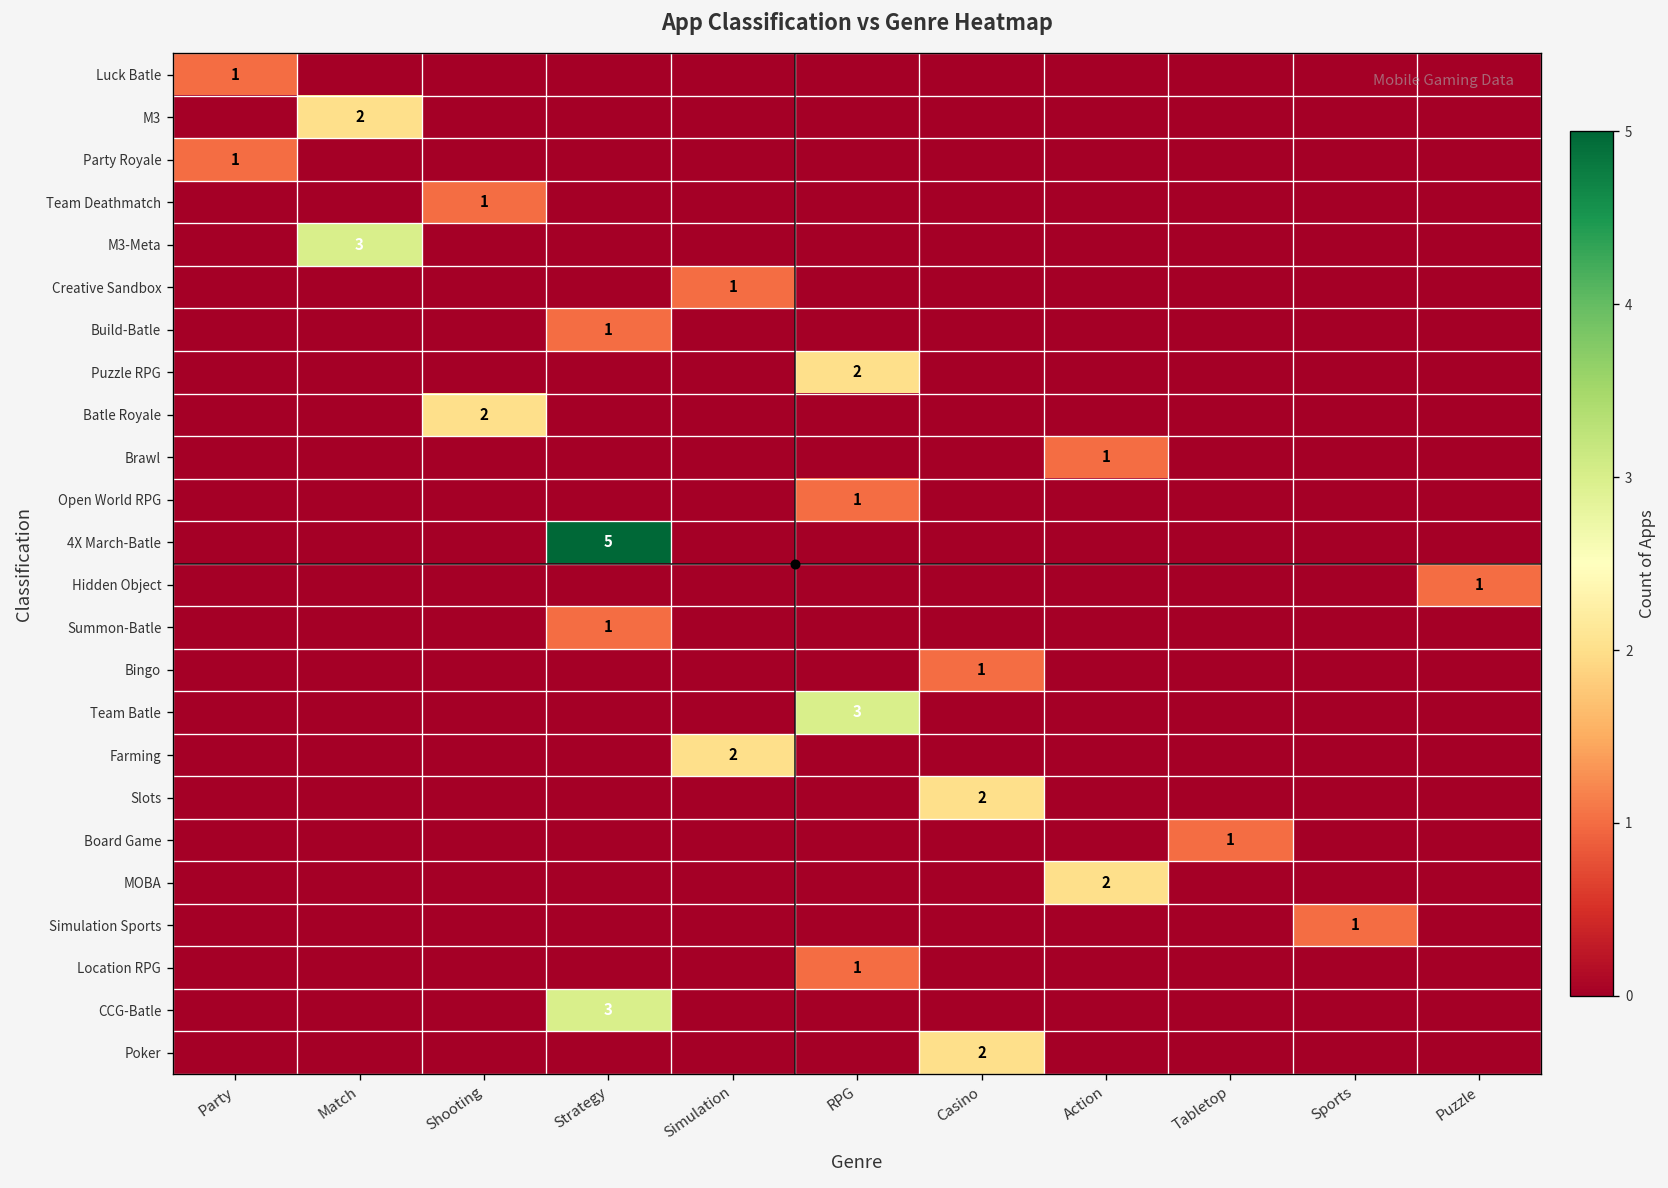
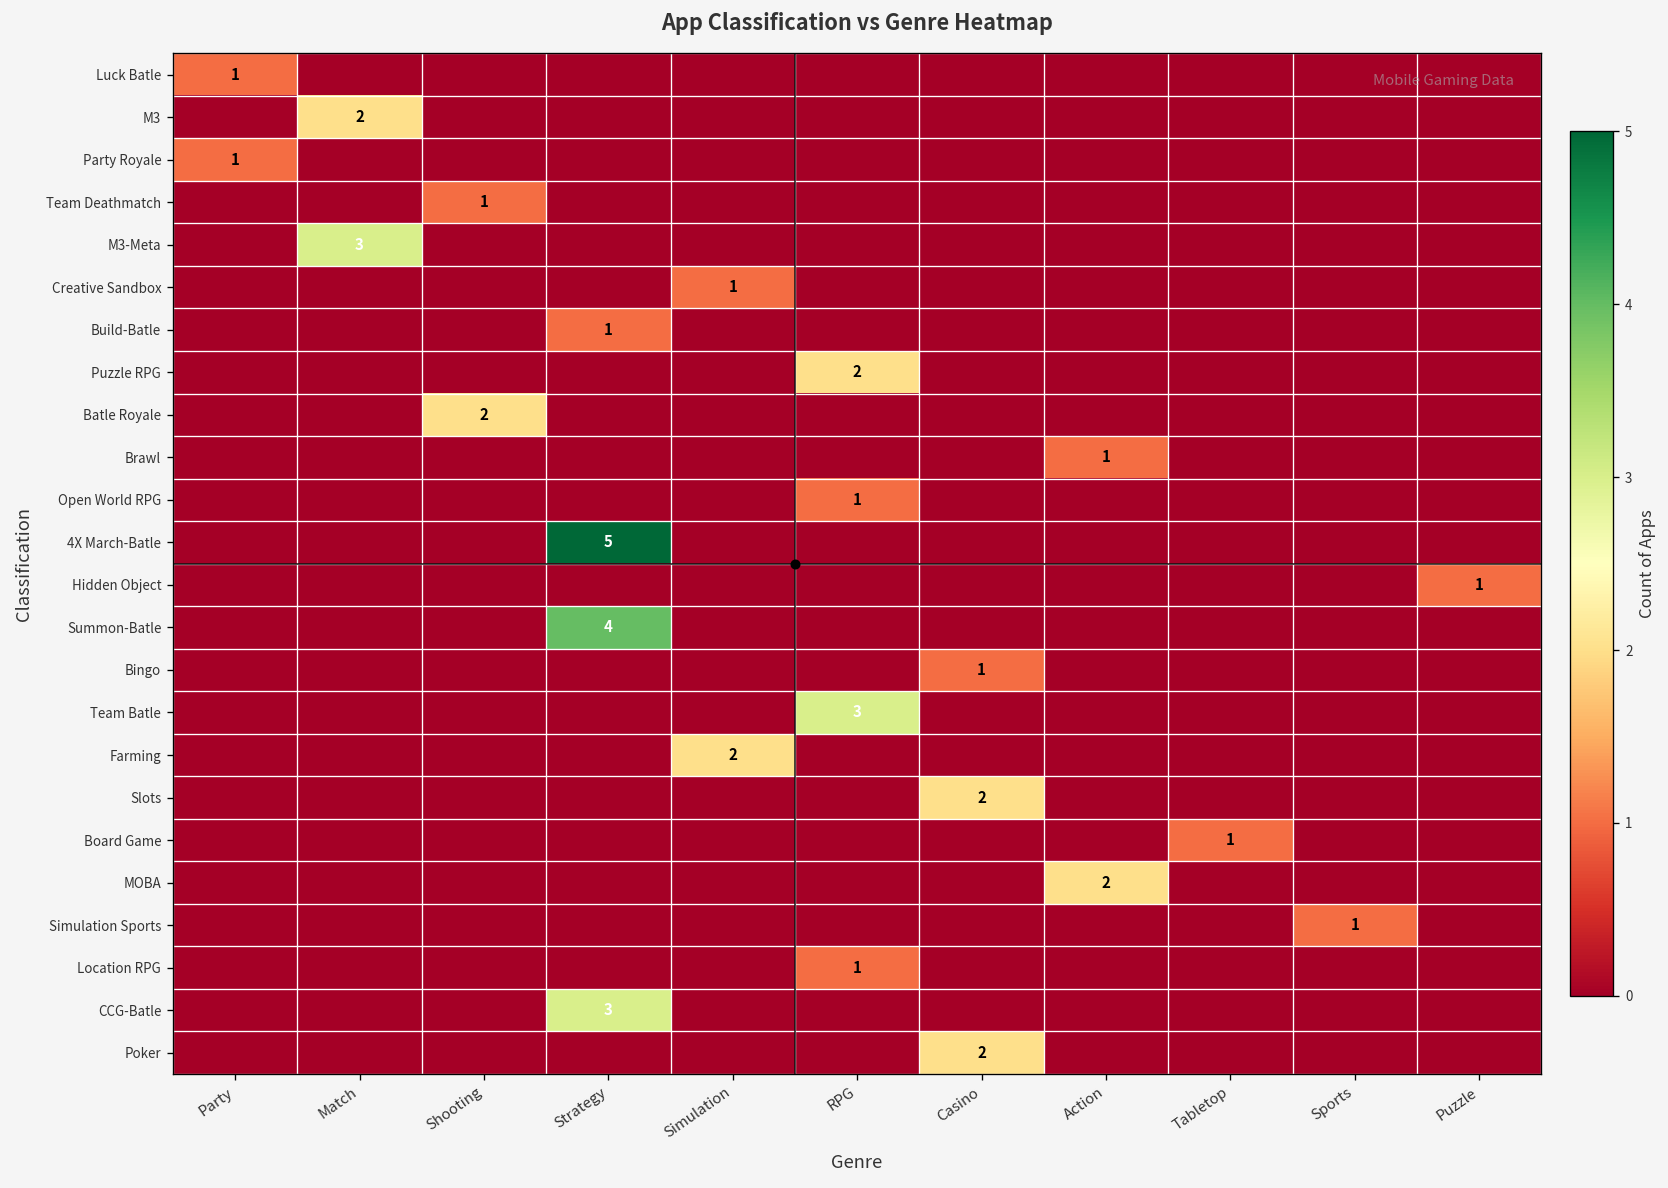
  {
    "Luck Batle": {
      "Party": 1
    },
    "M3": {
      "Match": 2
    },
    "Party Royale": {
      "Party": 1
    },
    "Team Deathmatch": {
      "Shooting": 1
    },
    "M3-Meta": {
      "Match": 3
    },
    "Creative Sandbox": {
      "Simulation": 1
    },
    "Build-Batle": {
      "Strategy": 1
    },
    "Puzzle RPG": {
      "RPG": 2
    },
    "Batle Royale": {
      "Shooting": 2
    },
    "Brawl": {
      "Action": 1
    },
    "Open World RPG": {
      "RPG": 1
    },
    "4X March-Batle": {
      "Strategy": 5
    },
    "Hidden Object": {
      "Puzzle": 1
    },
    "Summon-Batle": {
-     "Strategy": 1
+     "Strategy": 4
    },
    "Bingo": {
      "Casino": 1
    },
    "Team Batle": {
      "RPG": 3
    },
    "Farming": {
      "Simulation": 2
    },
    "Slots": {
      "Casino": 2
    },
    "Board Game": {
      "Tabletop": 1
    },
    "MOBA": {
      "Action": 2
    },
    "Simulation Sports": {
      "Sports": 1
    },
    "Location RPG": {
      "RPG": 1
    },
    "CCG-Batle": {
      "Strategy": 3
    },
    "Poker": {
      "Casino": 2
    }
  }
